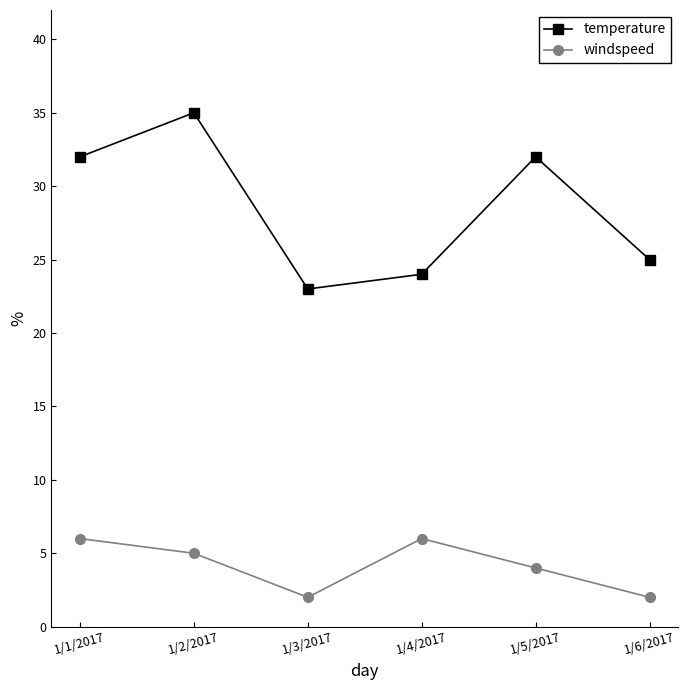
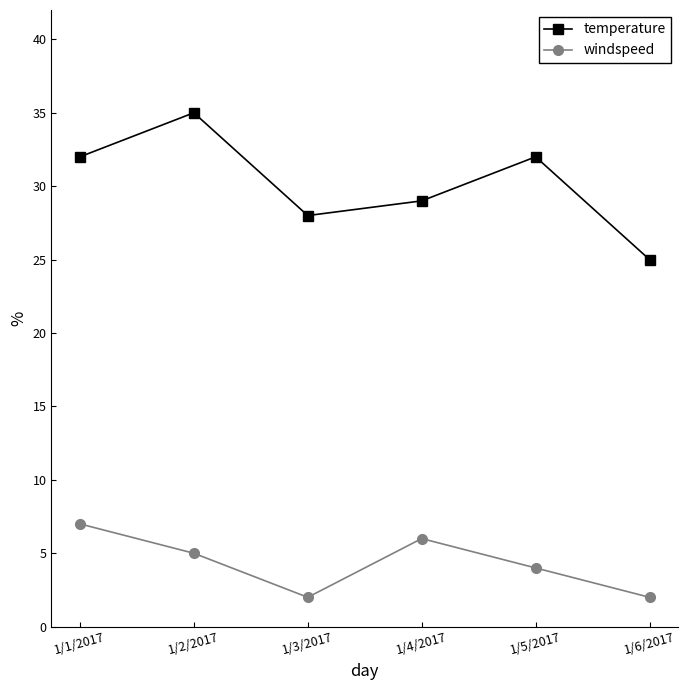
  {
    "temperature": {
      "1/1/2017": 32,
      "1/2/2017": 35,
-     "1/3/2017": 23,
-     "1/4/2017": 24,
+     "1/3/2017": 28,
+     "1/4/2017": 29,
      "1/5/2017": 32,
      "1/6/2017": 25
    },
    "windspeed": {
-     "1/1/2017": 6,
+     "1/1/2017": 7,
      "1/2/2017": 5,
      "1/3/2017": 2,
      "1/4/2017": 6,
      "1/5/2017": 4,
      "1/6/2017": 2
    }
  }
